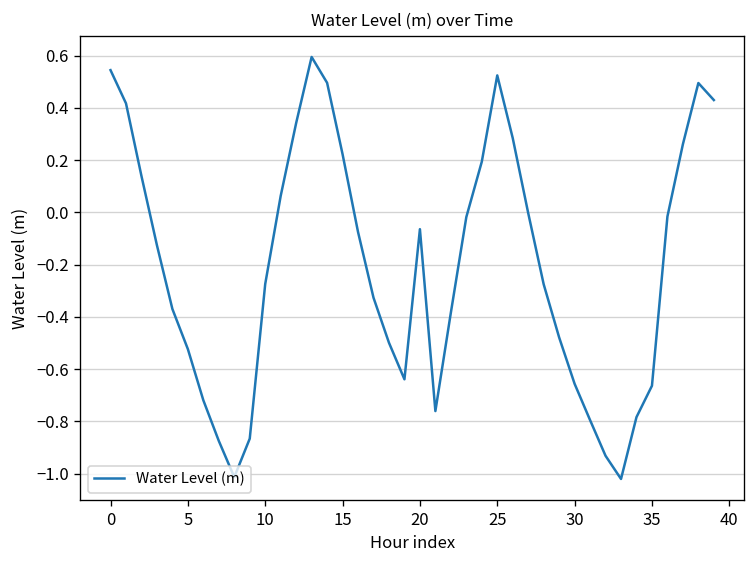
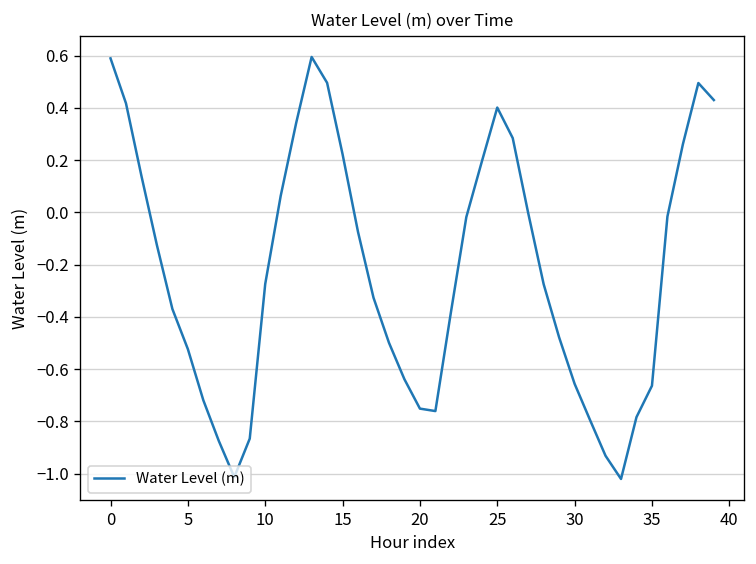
  {
-   "0": 0.54,
+   "0": 0.59,
    "5": -0.52,
    "10": -0.27,
    "15": 0.22,
-   "20": -0.06,
-   "25": 0.52,
+   "20": -0.75,
+   "25": 0.40,
    "30": -0.66,
    "35": -0.66
  }
